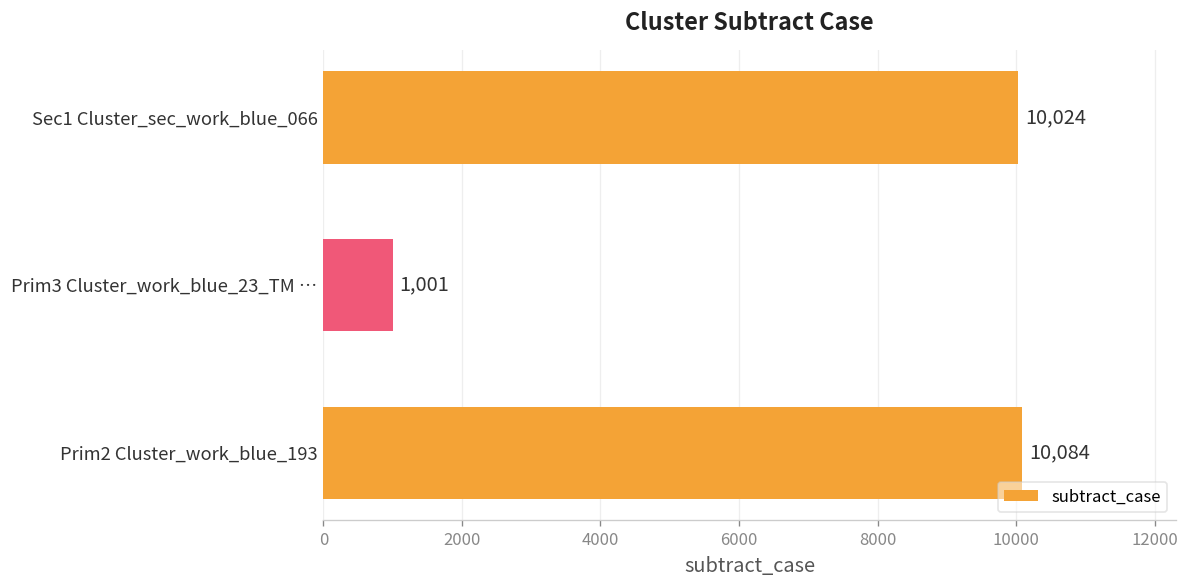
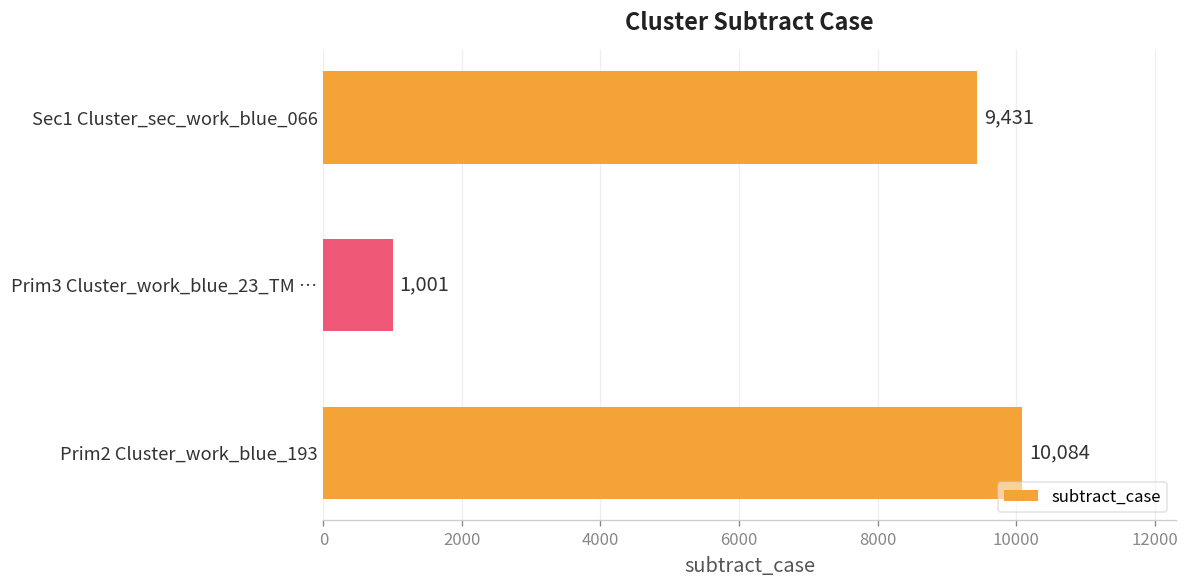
  {
-   "Sec1 Cluster_sec_work_blue_066": "10,024",
+   "Sec1 Cluster_sec_work_blue_066": "9,431",
    "Prim3 Cluster_work_blue_23_TM …": "1,001",
    "Prim2 Cluster_work_blue_193": "10,084"
  }
